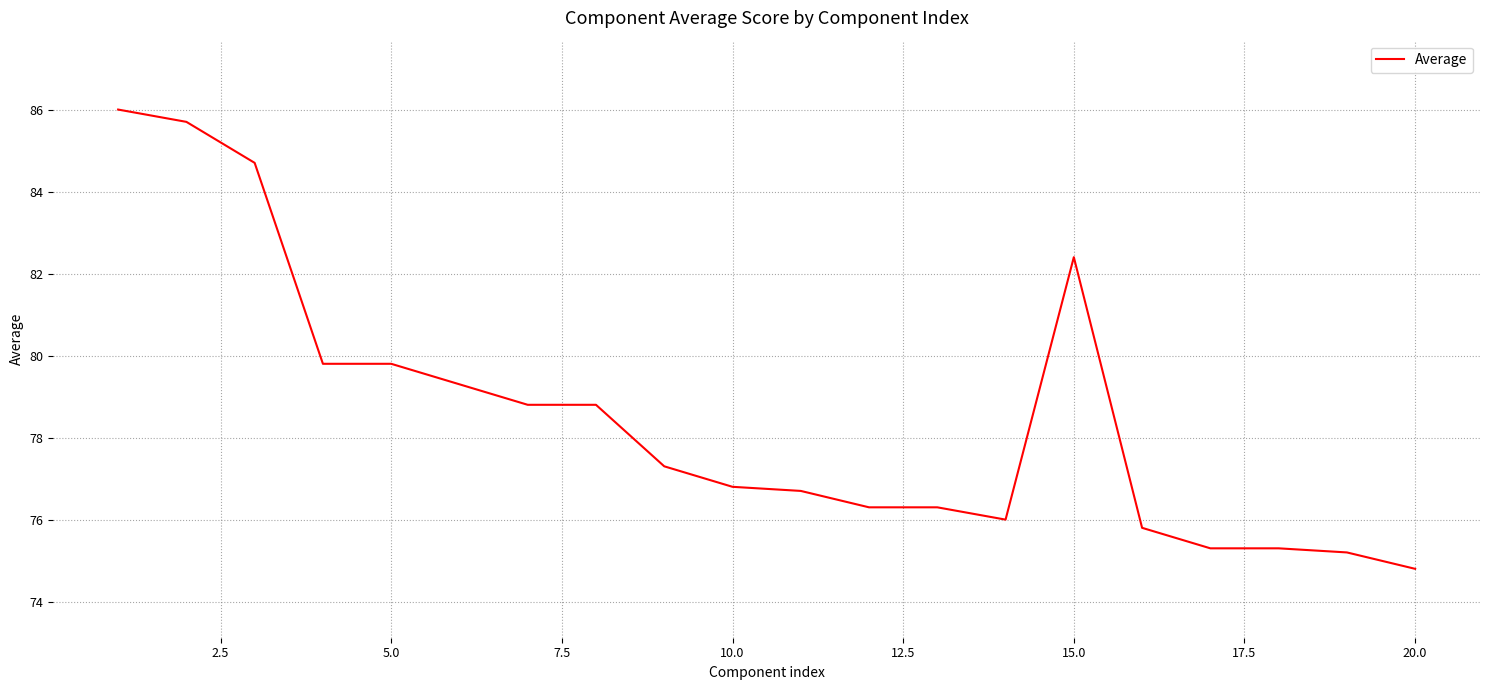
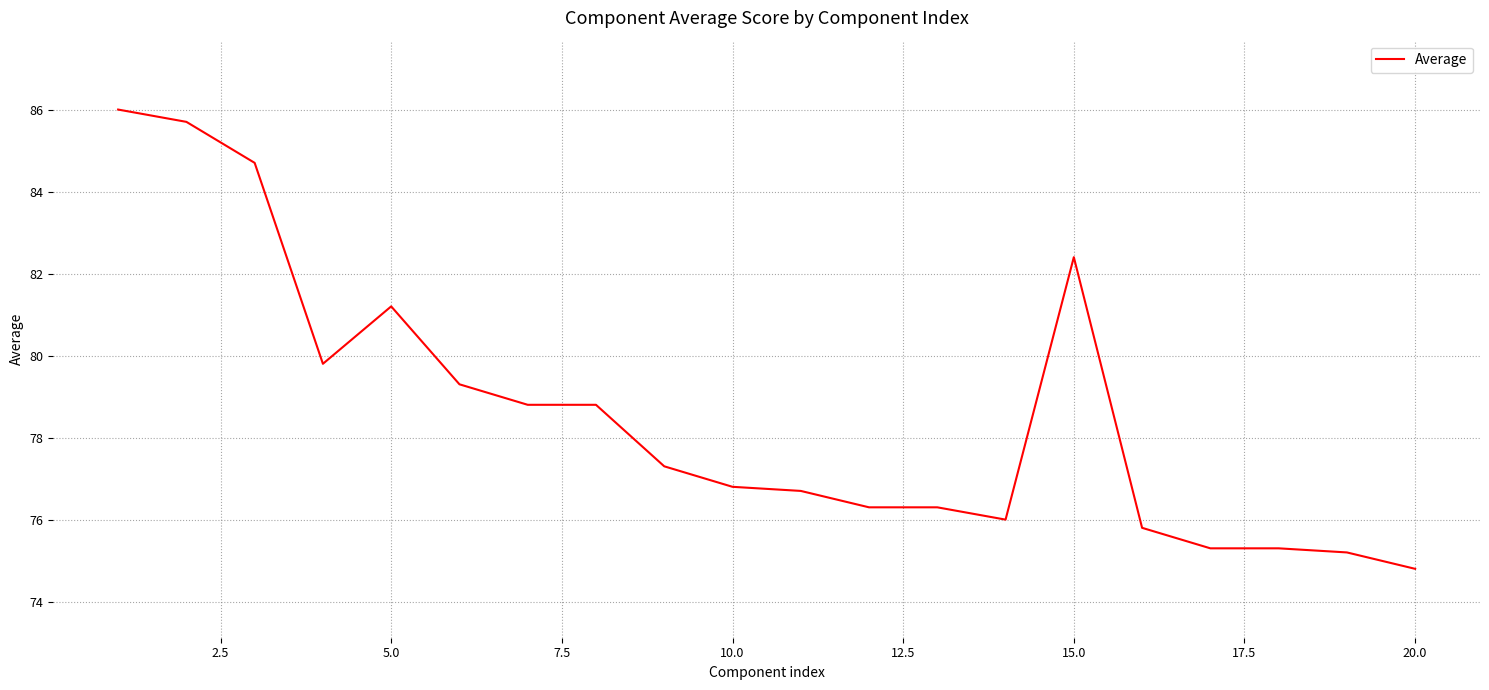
  {
-   "5.0": 79.8,
+   "5.0": 81.2,
    "10.0": 76.8,
    "15.0": 82.4,
    "20.0": 74.8
  }
